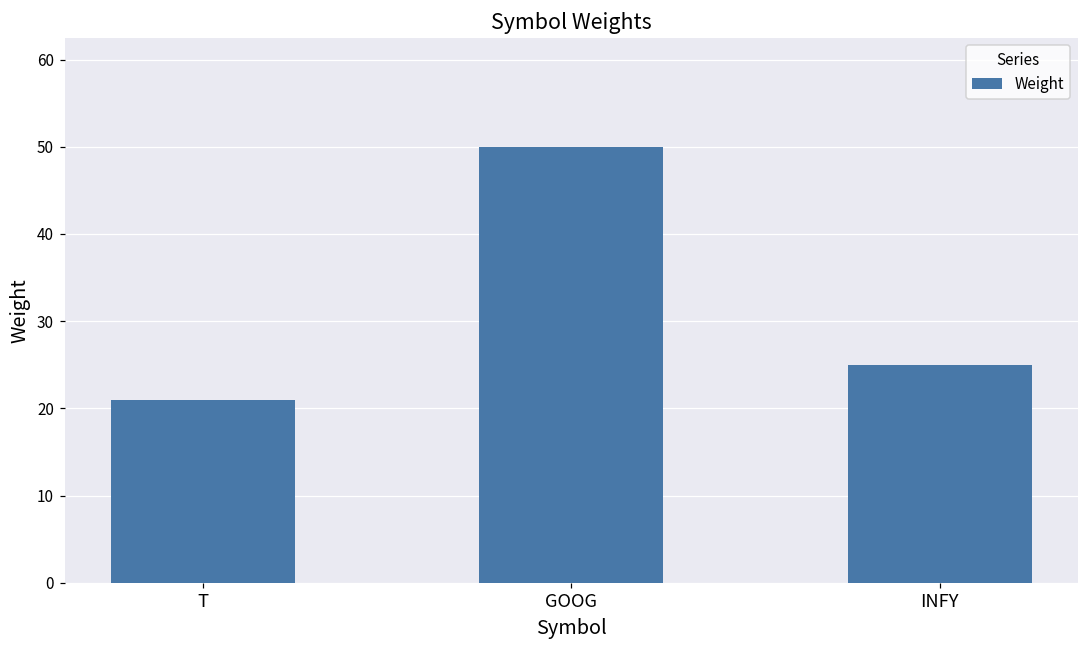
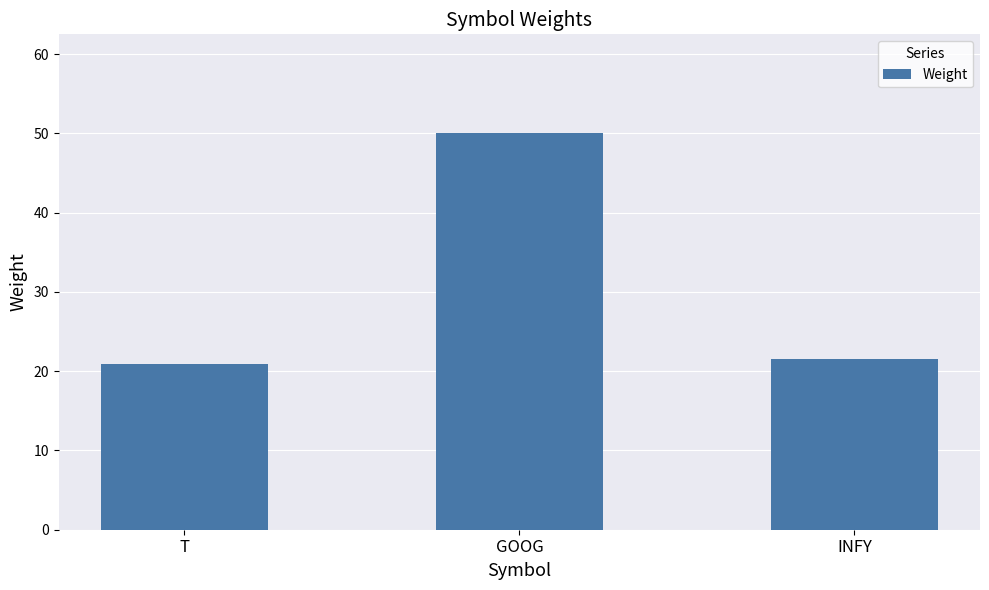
  {
    "T": 21,
    "GOOG": 50,
-   "INFY": 25
+   "INFY": 22
  }
